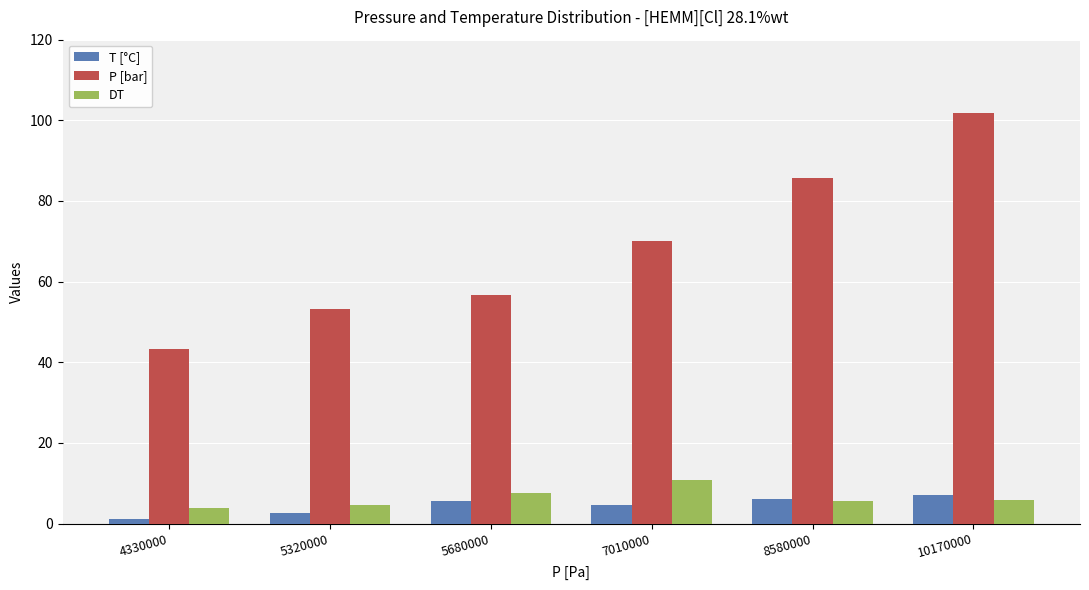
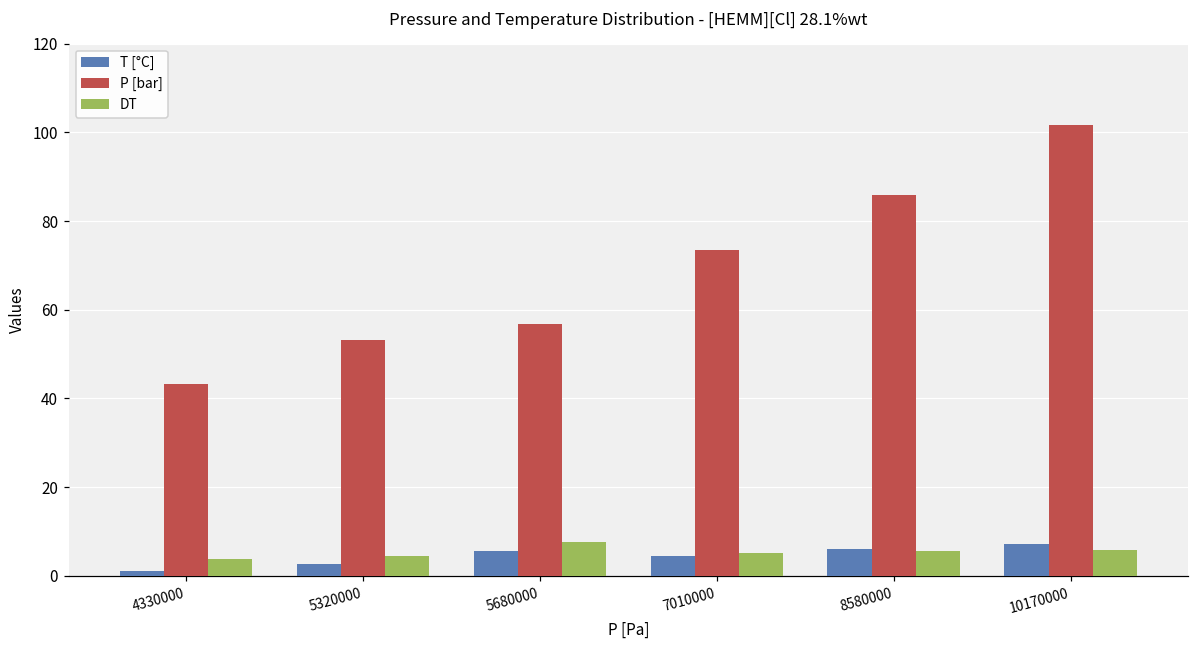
  {
    "T [°C]": {
      "4330000": 1,
      "5320000": 3,
      "5680000": 6,
      "7010000": 5,
      "8580000": 6,
      "10170000": 7
    },
    "P [bar]": {
      "4330000": 43,
      "5320000": 53,
      "5680000": 57,
-     "7010000": 70,
+     "7010000": 73,
      "8580000": 86,
      "10170000": 102
    },
    "DT": {
      "4330000": 4,
      "5320000": 4,
      "5680000": 8,
-     "7010000": 11,
+     "7010000": 5,
      "8580000": 6,
      "10170000": 6
    }
  }
